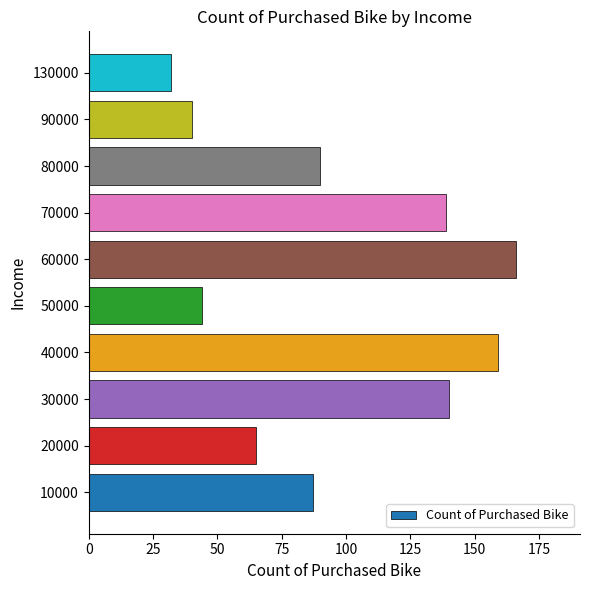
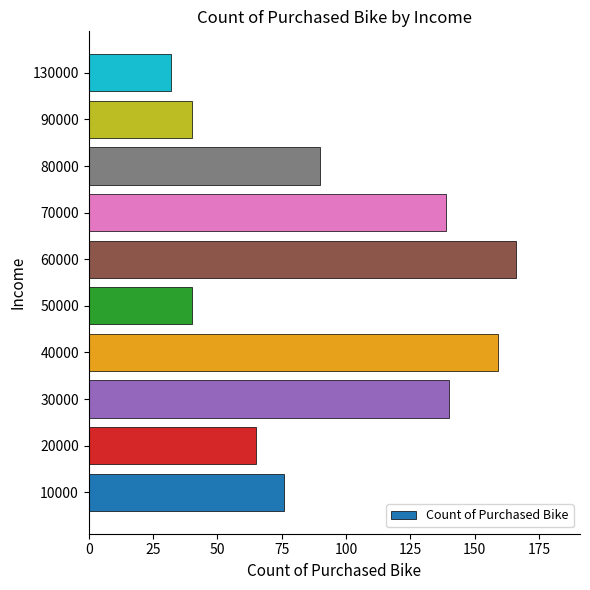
  {
    "130000": 32,
    "90000": 40,
    "80000": 90,
    "70000": 139,
    "60000": 166,
-   "50000": 44,
+   "50000": 40,
    "40000": 159,
    "30000": 140,
    "20000": 65,
-   "10000": 87
+   "10000": 76
  }
